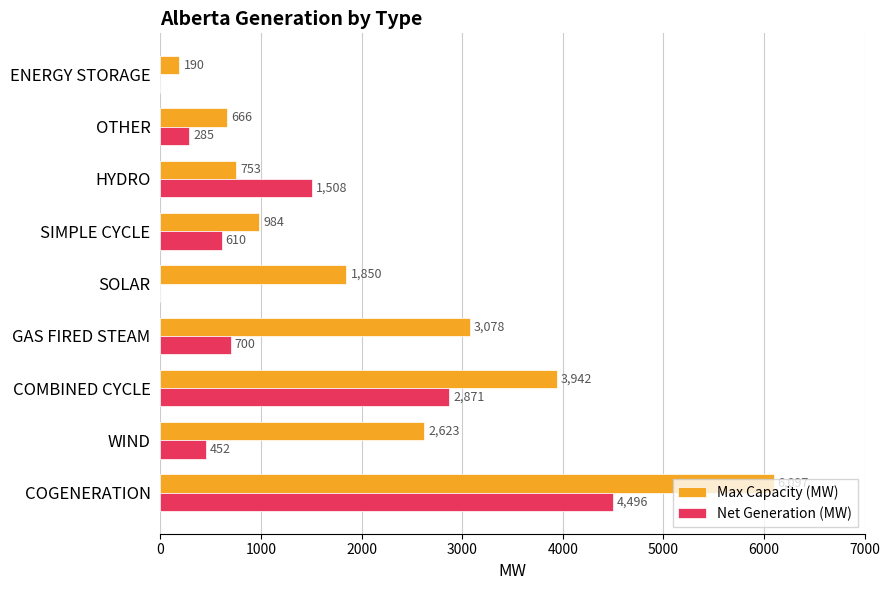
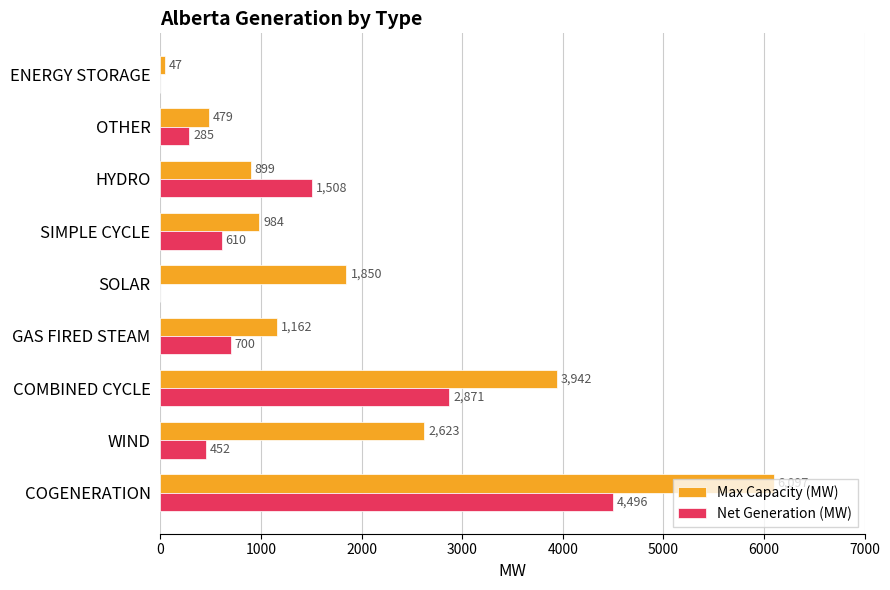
  {
    "Max Capacity (MW)": {
-     "ENERGY STORAGE": "190",
-     "OTHER": "666",
-     "HYDRO": "753",
+     "ENERGY STORAGE": "47",
+     "OTHER": "479",
+     "HYDRO": "899",
      "SIMPLE CYCLE": "984",
      "SOLAR": "1,850",
-     "GAS FIRED STEAM": "3,078",
+     "GAS FIRED STEAM": "1,162",
      "COMBINED CYCLE": "3,942",
      "WIND": "2,623"
    },
    "Net Generation (MW)": {
      "OTHER": "285",
      "HYDRO": "1,508",
      "SIMPLE CYCLE": "610",
      "GAS FIRED STEAM": "700",
      "COMBINED CYCLE": "2,871",
      "WIND": "452",
      "COGENERATION": "4,496"
    }
  }
